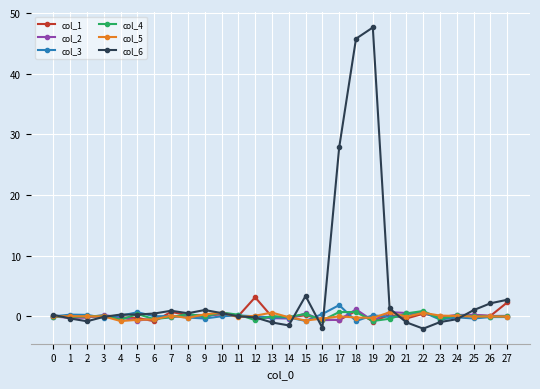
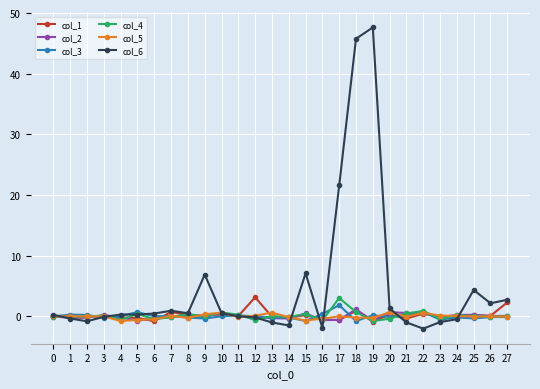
  {
    "col_1": {
      "12": 3,
      "27": 2
    },
    "col_3": {
      "16": 0,
      "17": 2,
      "18": -1,
      "19": 0
    },
    "col_4": {
      "12": -1,
-     "17": 1
+     "17": 3
    },
    "col_5": {
      "13": 1,
      "17": 0,
      "18": 0,
      "19": 0
    },
    "col_6": {
      "2": -1,
      "6": 0,
-     "9": 1,
+     "9": 7,
      "13": -1,
      "14": -1,
-     "15": 3,
+     "15": 7,
      "16": -2,
-     "17": 28,
+     "17": 22,
      "18": 46,
      "19": 48,
      "20": 1,
      "21": -1,
      "22": -2,
-     "25": 1,
+     "25": 4,
      "26": 2,
      "27": 3
    }
  }
